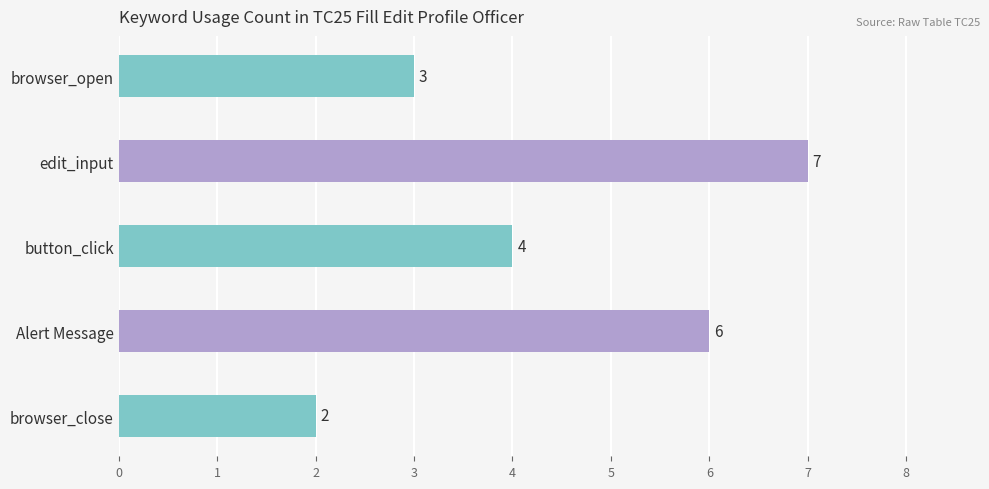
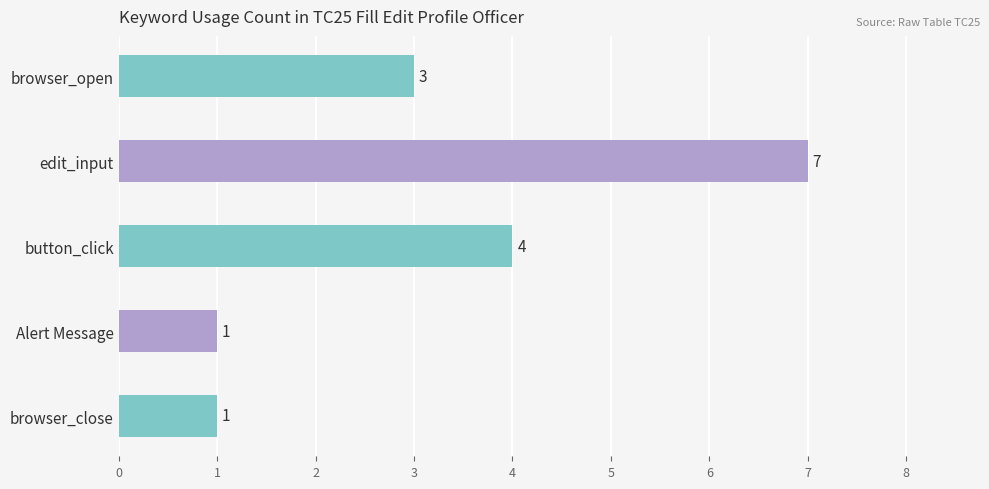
  {
    "browser_open": 3,
    "edit_input": 7,
    "button_click": 4,
-   "Alert Message": 6,
-   "browser_close": 2
+   "Alert Message": 1,
+   "browser_close": 1
  }
